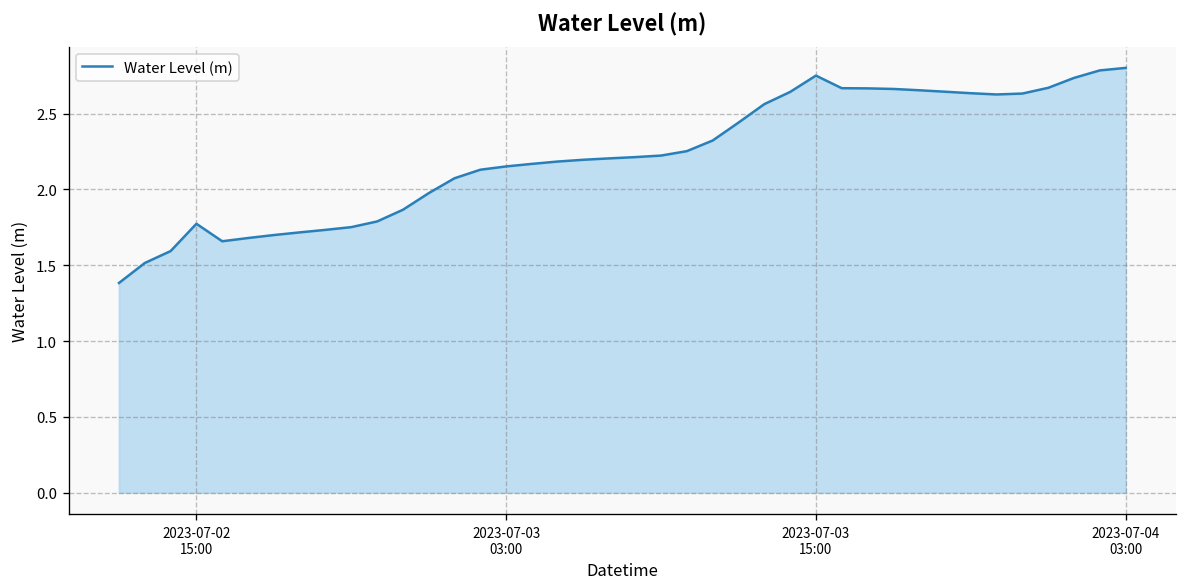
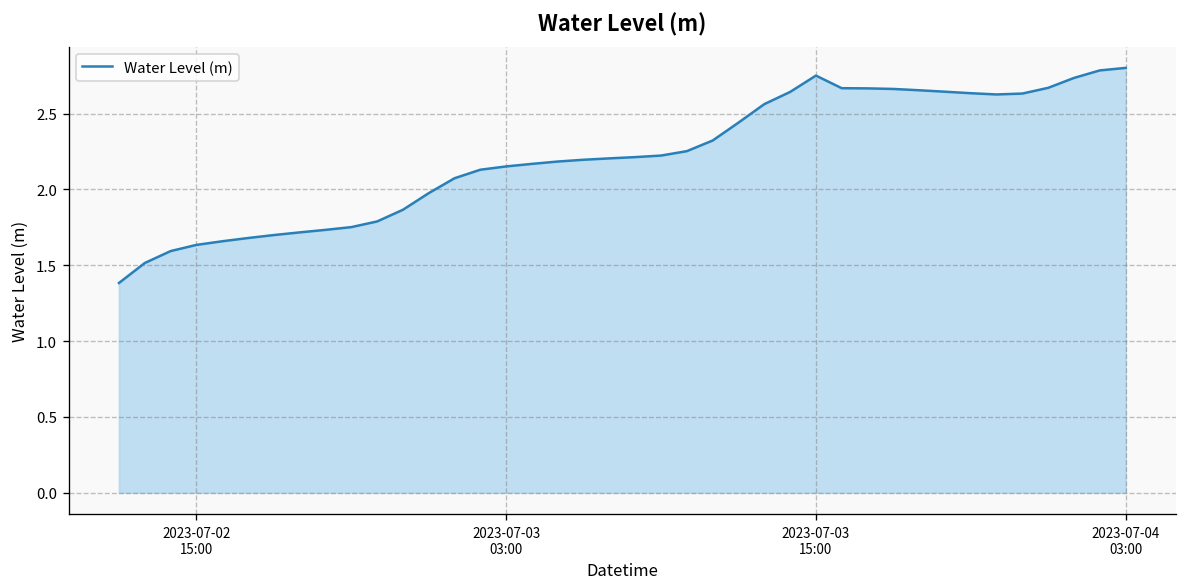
  {
-   "2023-07-02 15:00": 1.77,
+   "2023-07-02 15:00": 1.63,
    "2023-07-03 03:00": 2.15,
    "2023-07-03 15:00": 2.75,
    "2023-07-04 03:00": 2.80
  }
